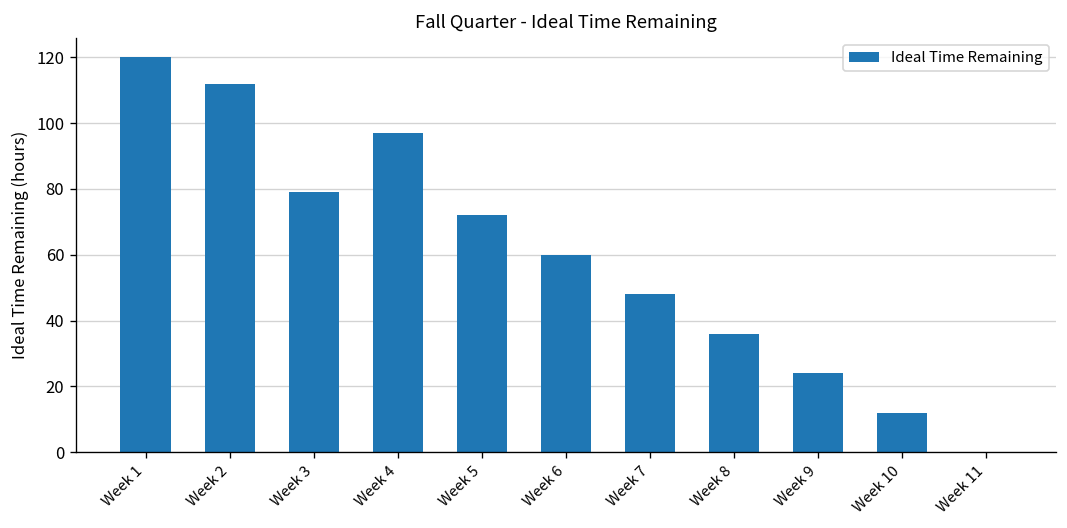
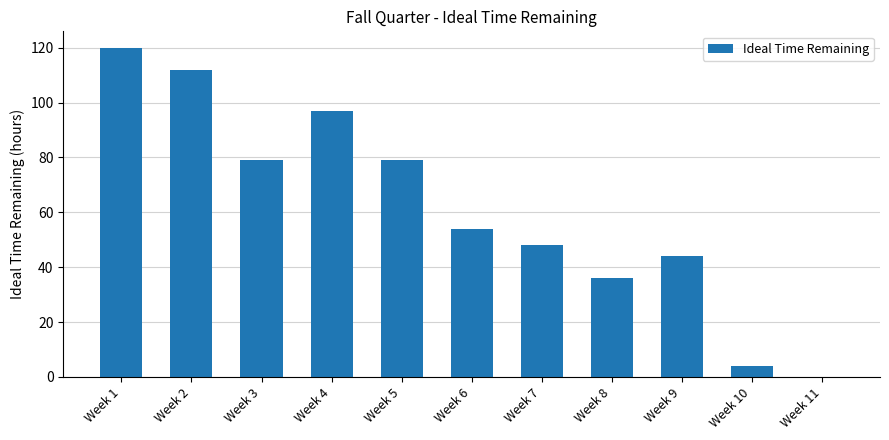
  {
    "Week 1": 120,
    "Week 2": 112,
    "Week 3": 79,
    "Week 4": 97,
-   "Week 5": 72,
-   "Week 6": 60,
+   "Week 5": 79,
+   "Week 6": 54,
    "Week 7": 48,
    "Week 8": 36,
-   "Week 9": 24,
-   "Week 10": 12,
+   "Week 9": 44,
+   "Week 10": 4,
    "Week 11": 0
  }
